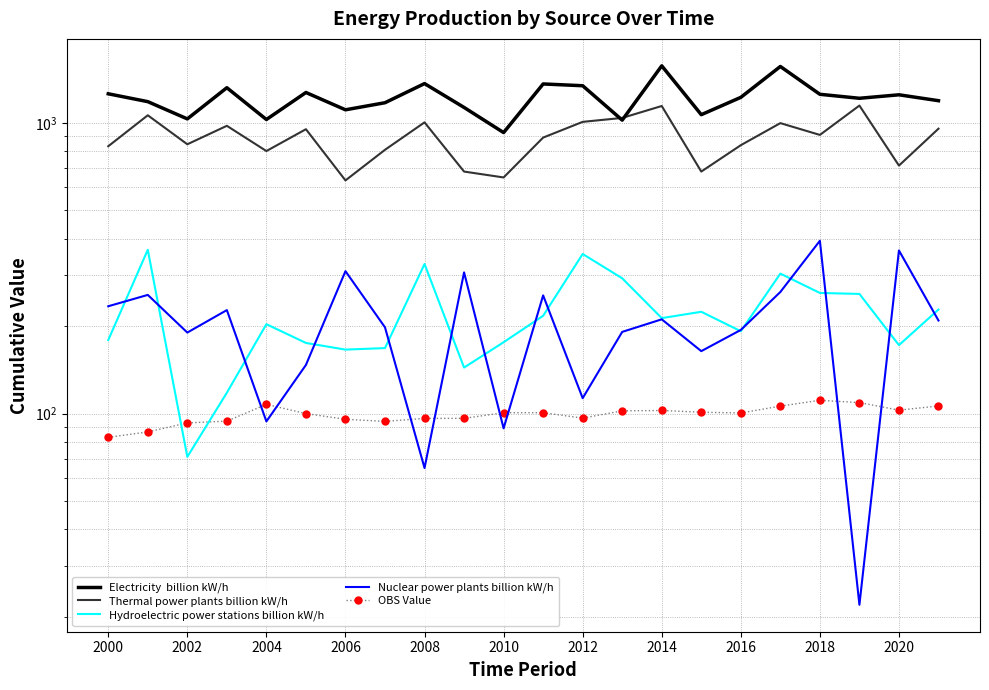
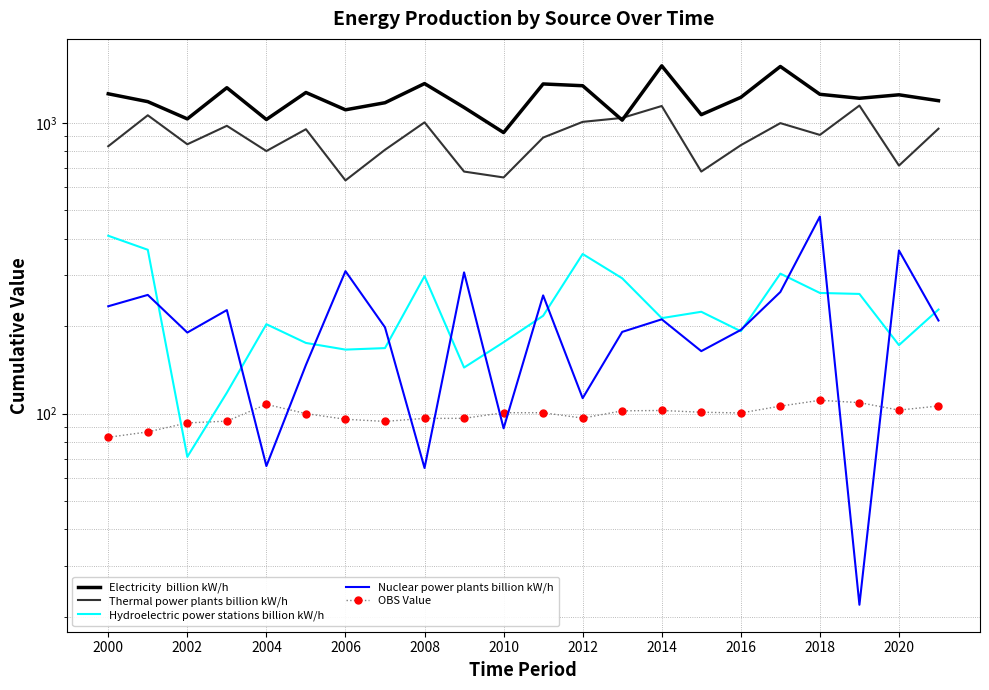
  {
    "Electricity billion kW/h": {
      "2000": 1260,
      "2002": 1030,
      "2004": 1030,
      "2006": 1110,
      "2008": 1400,
      "2010": 930,
      "2012": 1300,
      "2014": 1600,
      "2016": 1220,
      "2018": 1250,
      "2020": 1250
    },
    "Thermal power plants billion kW/h": {
      "2000": 830,
      "2002": 840,
      "2004": 800,
      "2006": 630,
      "2008": 1000,
      "2010": 650,
      "2012": 1010,
      "2014": 1140,
      "2016": 840,
      "2018": 910,
      "2020": 710
    },
    "Hydroelectric power stations billion kW/h": {
-     "2000": 180,
+     "2000": 410,
      "2002": 71,
      "2004": 200,
      "2006": 170,
-     "2008": 330,
+     "2008": 300,
      "2010": 180,
      "2012": 350,
      "2018": 260,
      "2020": 170
    },
    "Nuclear power plants billion kW/h": {
      "2000": 230,
      "2002": 190,
-     "2004": 94,
+     "2004": 66,
      "2006": 310,
      "2008": 65,
      "2010": 89,
      "2012": 113,
-     "2018": 390,
+     "2018": 480,
      "2020": 360
    },
    "OBS Value": {
      "2000": 83,
      "2002": 93,
      "2004": 108,
      "2006": 96,
      "2008": 96,
      "2010": 101,
      "2012": 97,
      "2014": 103,
      "2016": 101,
      "2018": 111,
      "2020": 103
    }
  }
